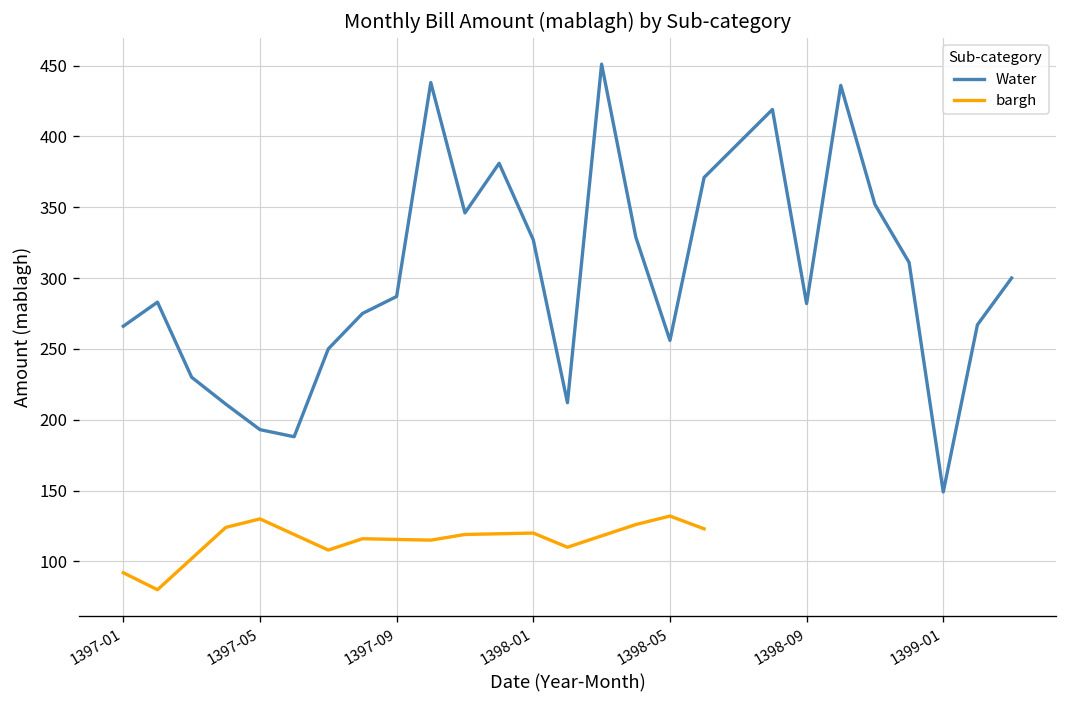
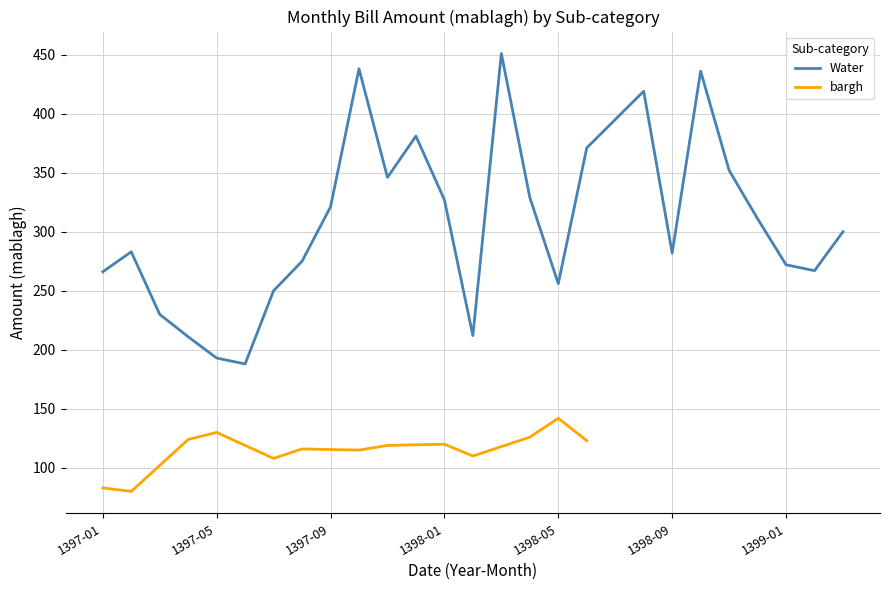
  {
    "Water": {
      "1397-01": 266,
      "1397-05": 193,
-     "1397-09": 287,
+     "1397-09": 321,
      "1398-01": 327,
      "1398-05": 256,
      "1398-09": 282,
-     "1399-01": 149
+     "1399-01": 272
    },
    "bargh": {
-     "1397-01": 92,
+     "1397-01": 83,
      "1397-05": 130,
      "1398-01": 120,
-     "1398-05": 132
+     "1398-05": 142
    }
  }
